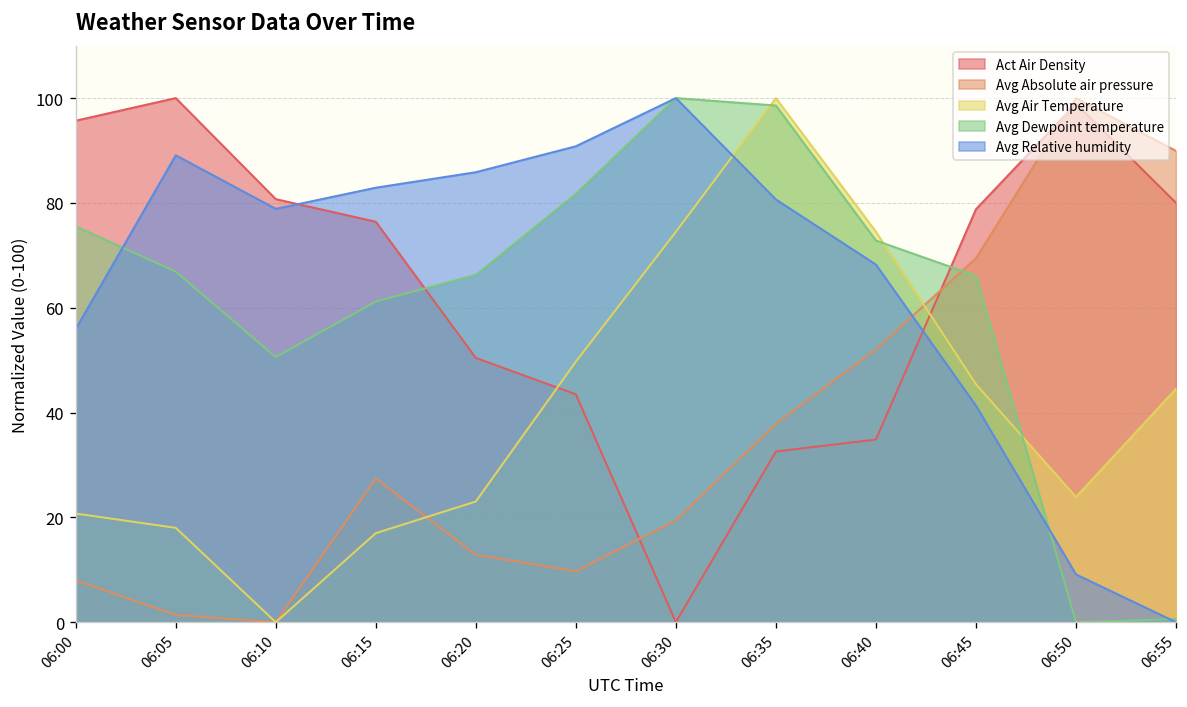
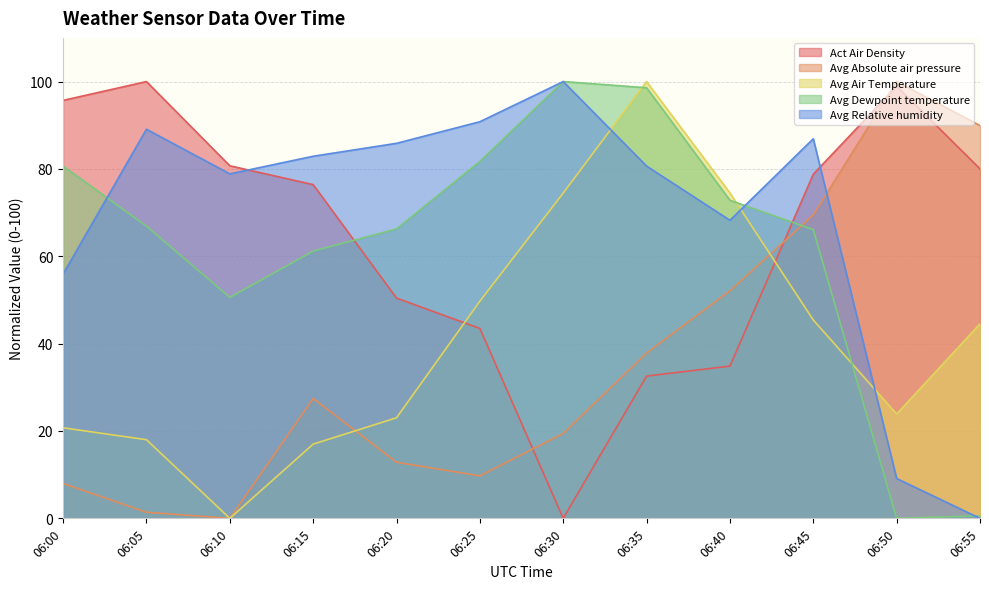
  {
    "Avg Air Temperature": {
      "06:00": 21,
      "06:05": 18,
      "06:15": 17,
      "06:20": 23,
      "06:25": 50,
      "06:30": 74,
      "06:35": 100,
      "06:40": 75,
      "06:45": 45,
      "06:50": 24,
      "06:55": 45
    },
    "Avg Dewpoint temperature": {
-     "06:00": 76,
+     "06:00": 81,
      "06:05": 67,
      "06:10": 51,
      "06:15": 61,
      "06:20": 66,
      "06:25": 82,
      "06:35": 99,
      "06:40": 73,
      "06:45": 66,
      "06:50": 0
    },
    "Avg Relative humidity": {
      "06:00": 56,
      "06:05": 89,
      "06:10": 79,
      "06:15": 83,
      "06:20": 86,
      "06:25": 91,
      "06:35": 81,
      "06:40": 68,
-     "06:45": 41,
+     "06:45": 87,
      "06:50": 9
    }
  }
